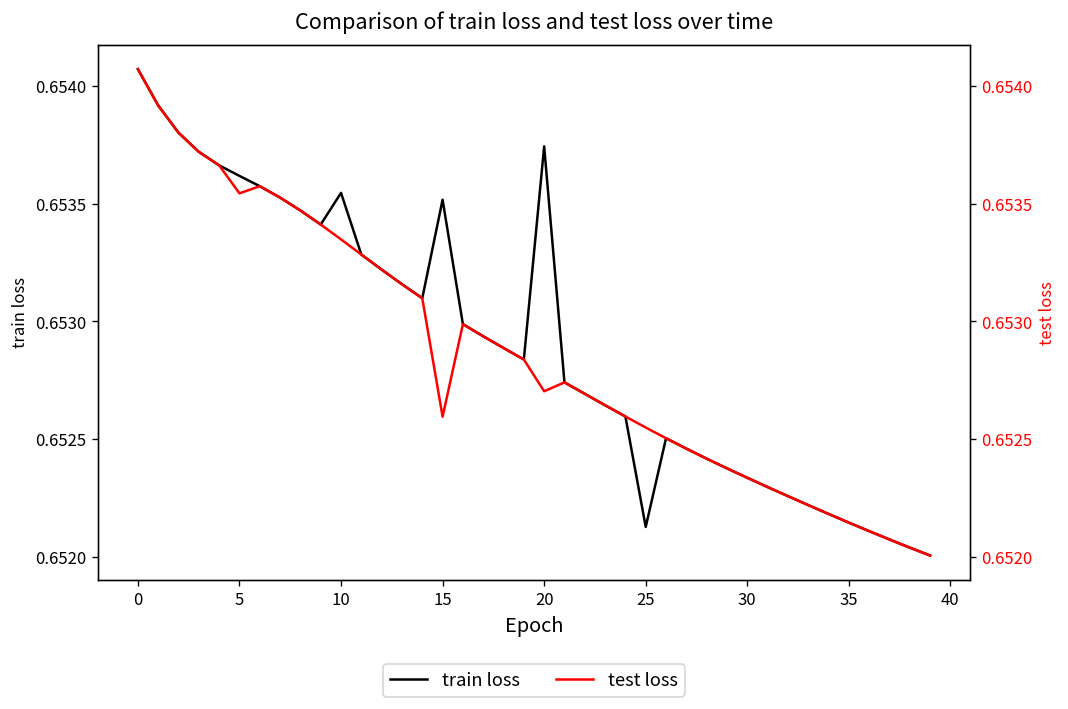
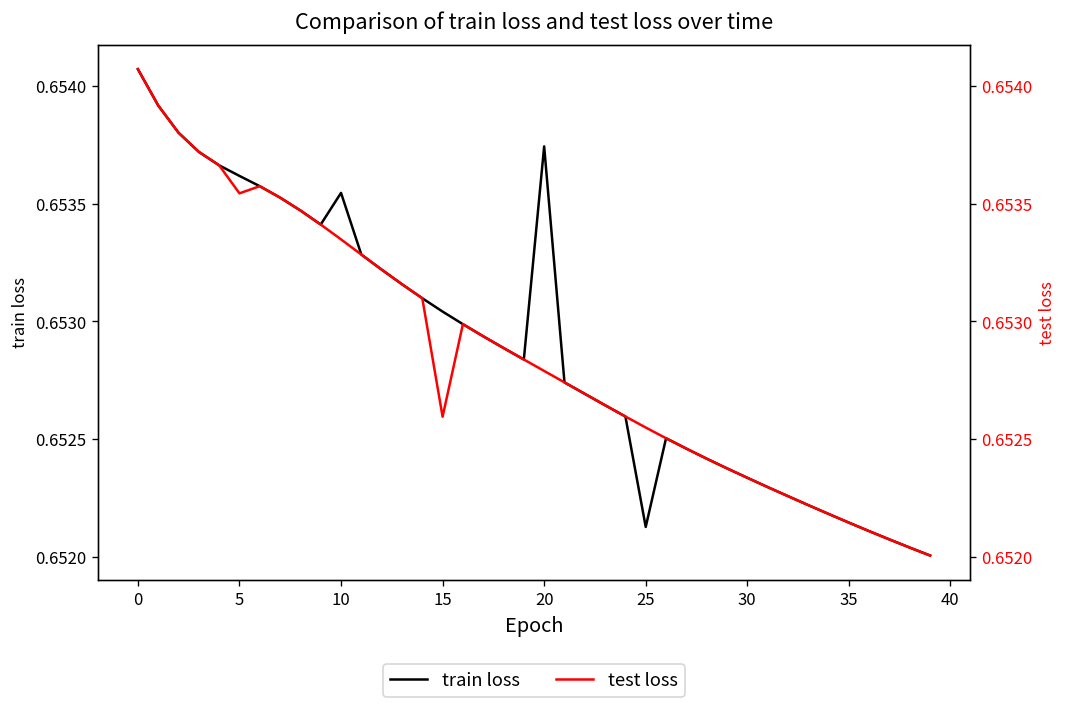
  {
    "train loss": {
      "0": 0.65407,
      "5": 0.65362,
      "10": 0.65355,
-     "15": 0.65352,
+     "15": 0.65304,
      "20": 0.65374,
      "25": 0.65213,
      "30": 0.65234,
      "35": 0.65214
    },
    "test loss": {
      "0": 0.65407,
      "5": 0.65354,
      "10": 0.65335,
      "15": 0.65260,
-     "20": 0.65270,
+     "20": 0.65279,
      "25": 0.65255,
      "30": 0.65234,
      "35": 0.65214
    }
  }
